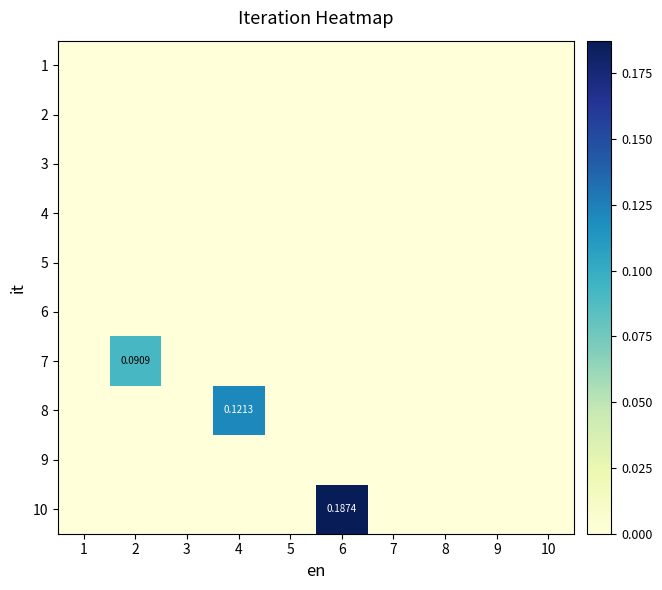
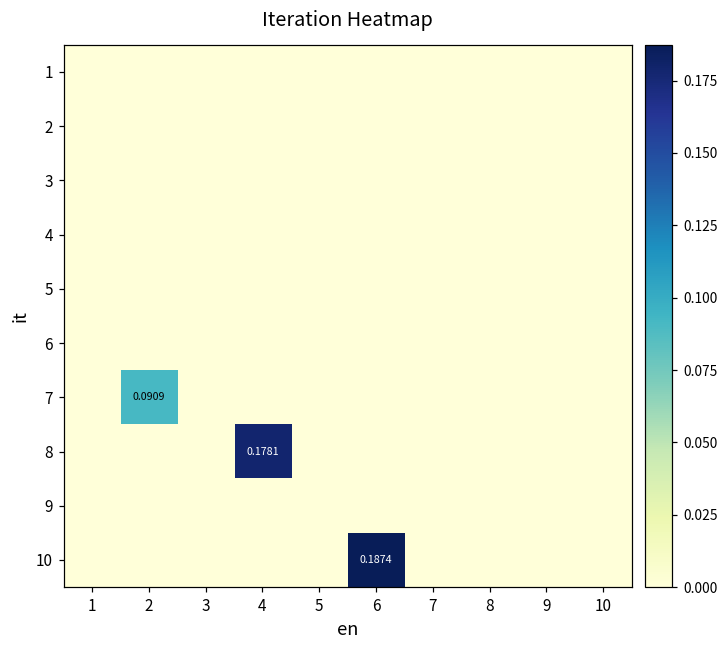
  {
    "7": {
      "2": 0.0909
    },
    "8": {
-     "4": 0.1213
+     "4": 0.1781
    },
    "10": {
      "6": 0.1874
    }
  }
